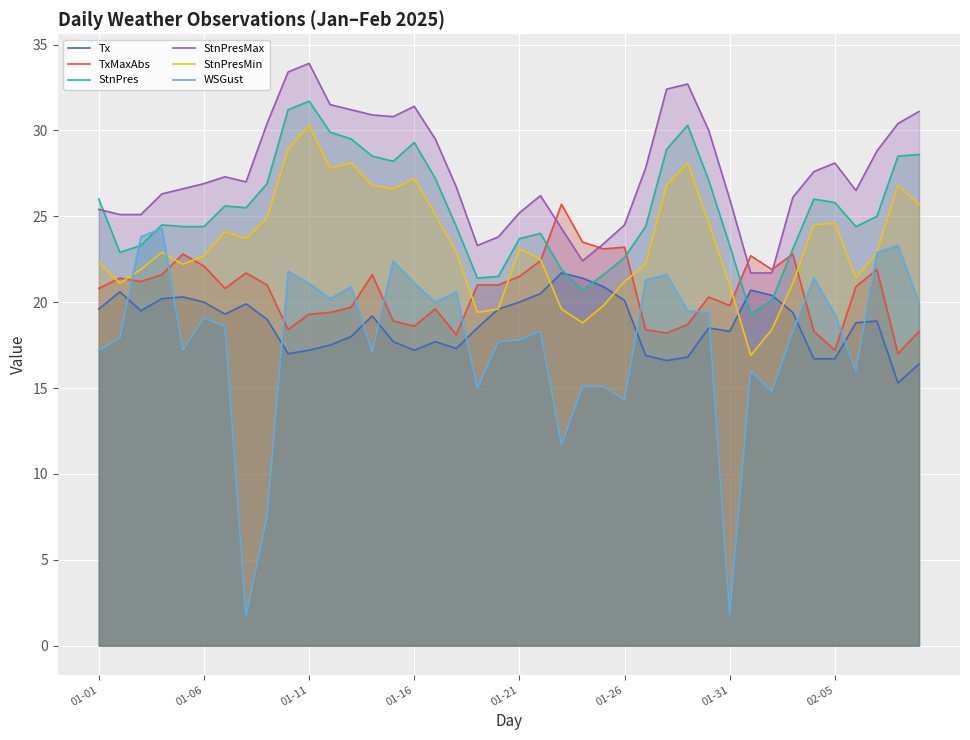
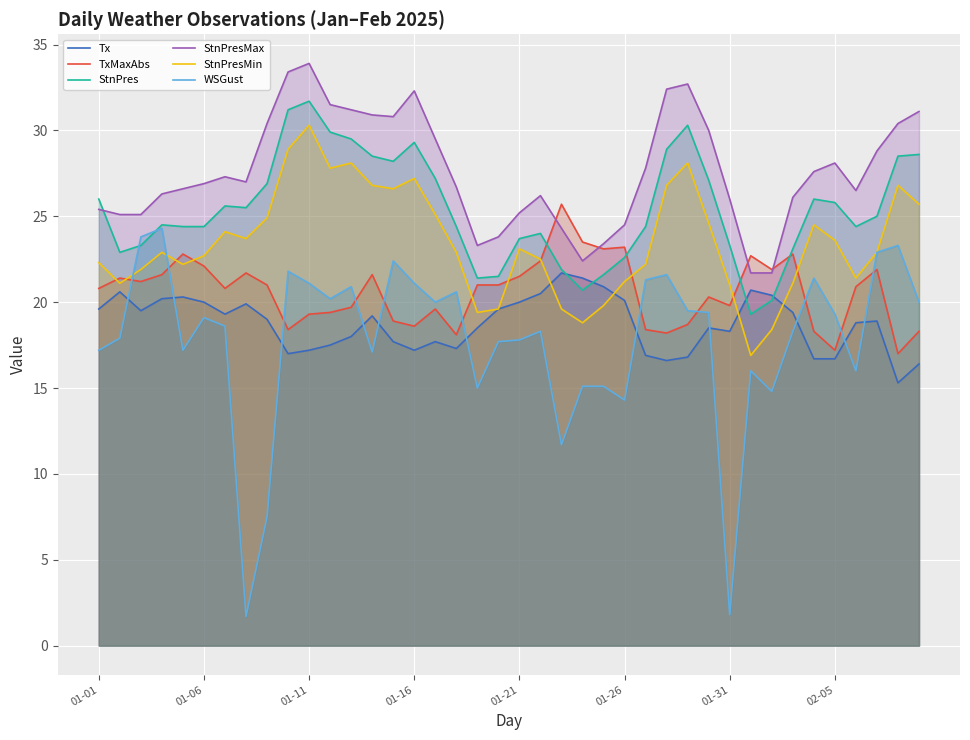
  {
    "Tx": {
      "01-01": 19.6,
      "01-06": 20.0,
      "01-11": 17.2,
      "01-16": 17.2,
      "01-21": 20.0,
      "01-26": 20.1,
      "01-31": 18.3,
      "02-05": 16.7
    },
    "TxMaxAbs": {
      "01-01": 20.8,
      "01-06": 22.1,
      "01-11": 19.3,
      "01-16": 18.6,
      "01-21": 21.5,
      "01-26": 23.2,
      "01-31": 19.8,
      "02-05": 17.2
    },
    "StnPres": {
      "01-01": 26.0,
      "01-06": 24.4,
      "01-11": 31.7,
      "01-16": 29.3,
      "01-21": 23.7,
      "01-26": 22.6,
      "01-31": 23.3,
      "02-05": 25.8
    },
    "StnPresMax": {
      "01-01": 25.4,
      "01-06": 26.9,
      "01-11": 33.9,
-     "01-16": 31.4,
+     "01-16": 32.3,
      "01-21": 25.2,
      "01-26": 24.5,
      "01-31": 26.0,
      "02-05": 28.1
    },
    "StnPresMin": {
      "01-01": 22.3,
      "01-06": 22.7,
      "01-11": 30.3,
      "01-16": 27.2,
      "01-21": 23.1,
      "01-26": 21.2,
      "01-31": 21.0,
-     "02-05": 24.6
+     "02-05": 23.6
    },
    "WSGust": {
      "01-01": 17.2,
      "01-06": 19.1,
      "01-11": 21.1,
      "01-16": 21.1,
      "01-21": 17.8,
      "01-26": 14.3,
      "01-31": 1.8,
      "02-05": 19.3
    }
  }
